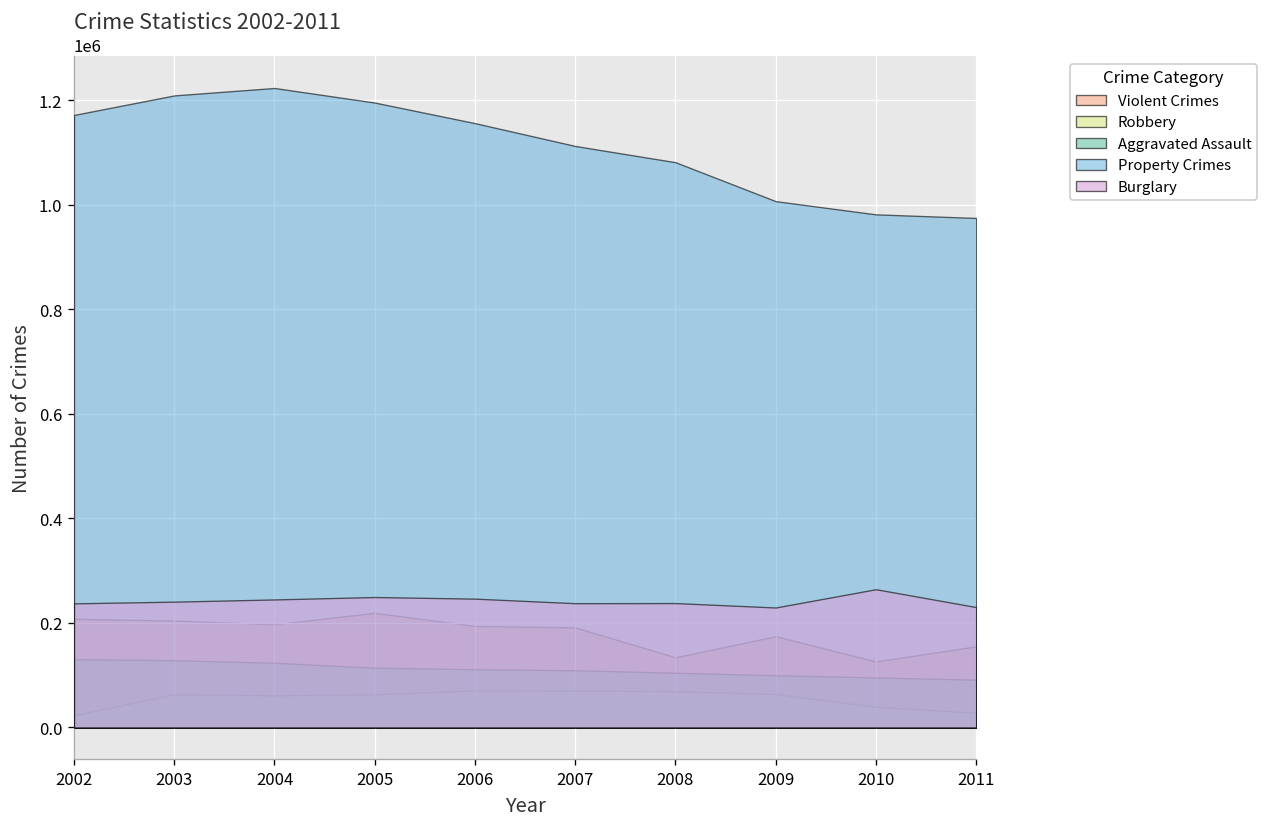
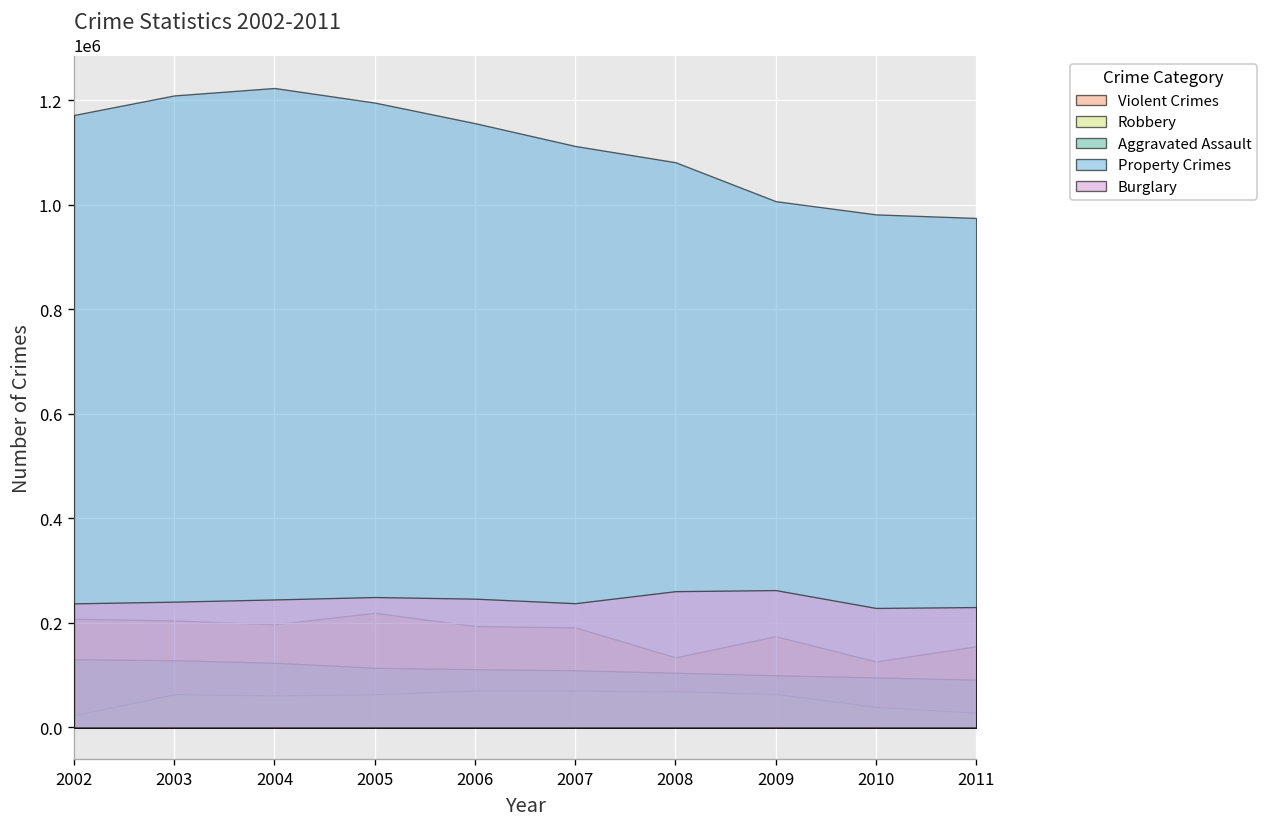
  {
    "Violent Crimes": {
      "2002": 210000,
      "2003": 200000,
      "2004": 200000,
      "2005": 220000,
      "2006": 190000,
      "2007": 190000,
      "2008": 130000,
      "2009": 170000,
      "2010": 130000,
      "2011": 160000
    },
    "Robbery": {
      "2002": 20000,
      "2003": 60000,
      "2004": 60000,
      "2005": 60000,
      "2006": 70000,
      "2007": 70000,
      "2008": 70000,
      "2009": 60000,
      "2010": 40000,
      "2011": 30000
    },
    "Burglary": {
      "2002": 240000,
      "2003": 240000,
      "2004": 240000,
      "2005": 250000,
      "2006": 250000,
      "2007": 240000,
-     "2008": 240000,
-     "2009": 230000,
-     "2010": 260000,
+     "2008": 260000,
+     "2009": 260000,
+     "2010": 230000,
      "2011": 230000
    }
  }
